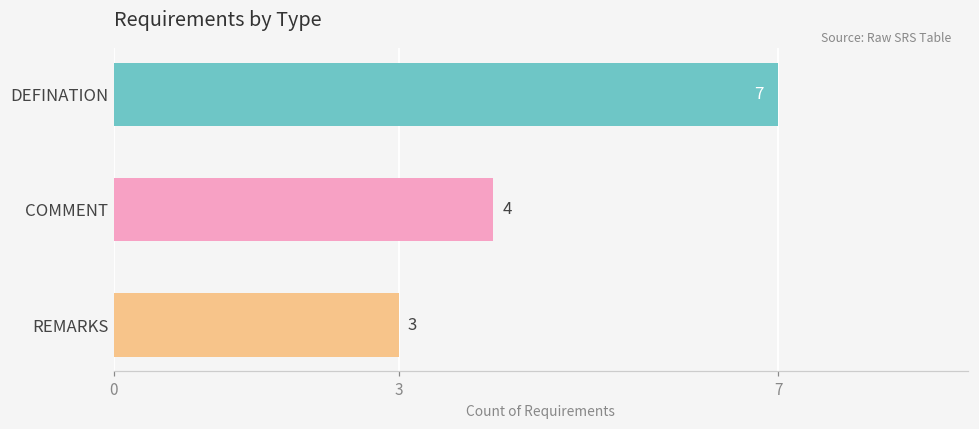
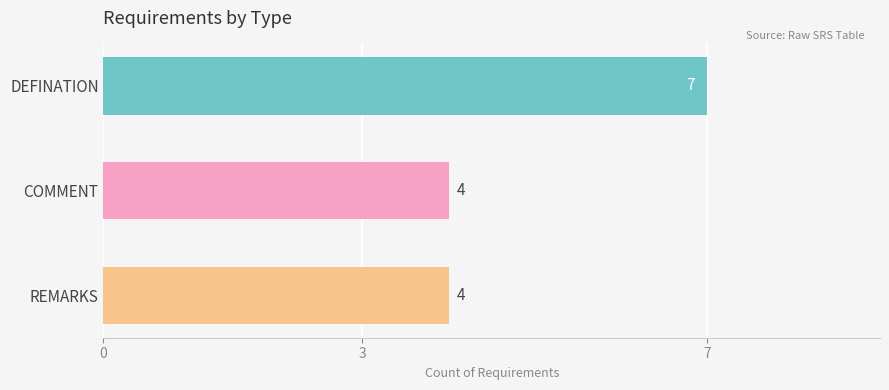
  {
    "DEFINATION": 7,
    "COMMENT": 4,
-   "REMARKS": 3
+   "REMARKS": 4
  }
